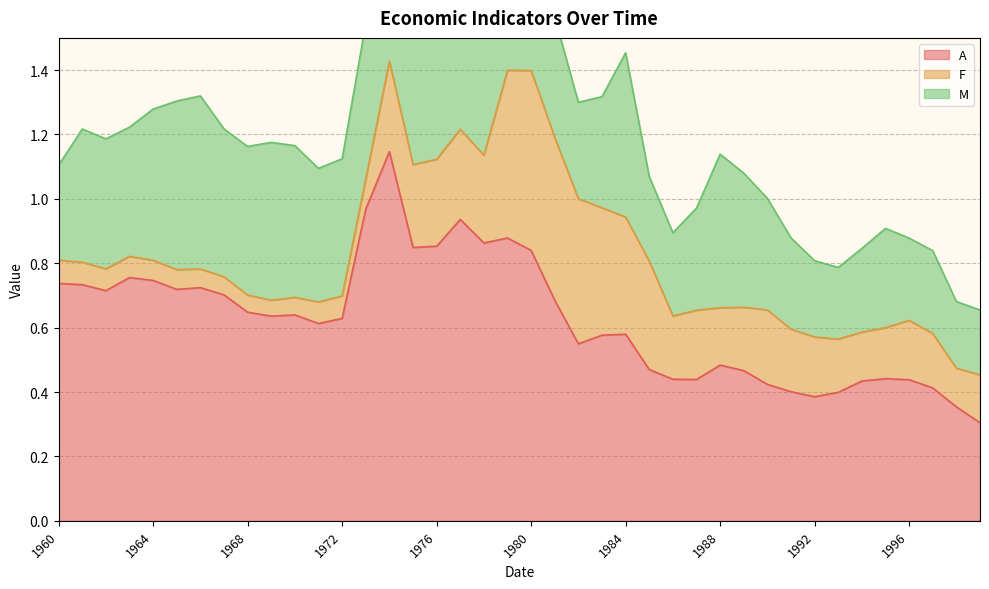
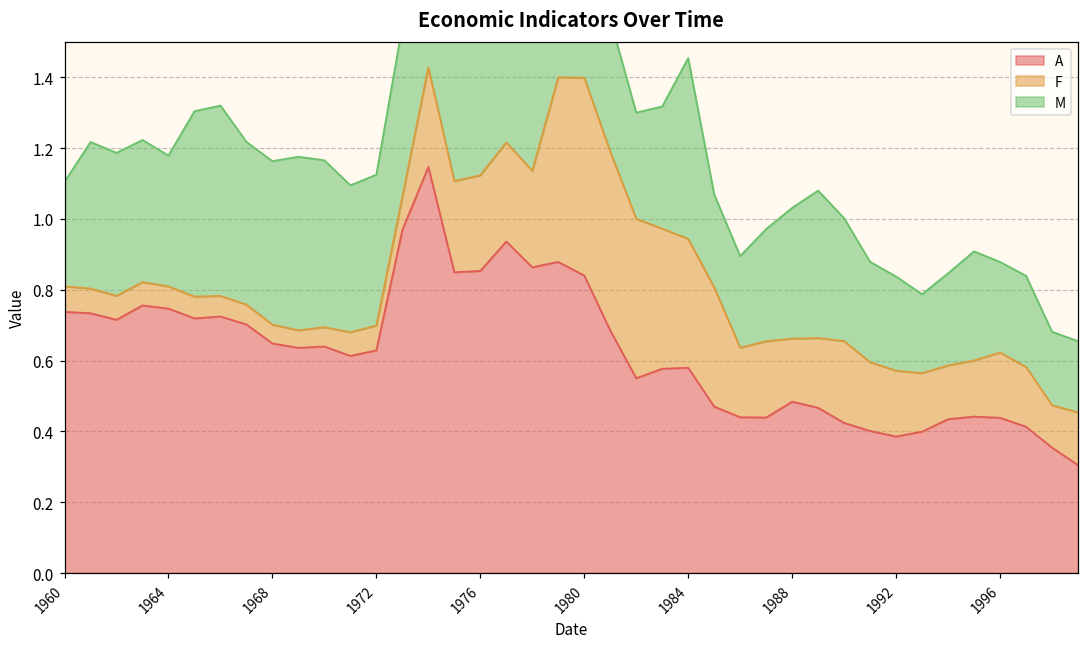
  {
    "M": {
      "1960": 0.29,
-     "1964": 0.47,
+     "1964": 0.37,
      "1968": 0.46,
      "1972": 0.43,
      "1984": 0.51,
-     "1988": 0.48,
-     "1992": 0.24,
+     "1988": 0.37,
+     "1992": 0.27,
      "1996": 0.26
    }
  }
